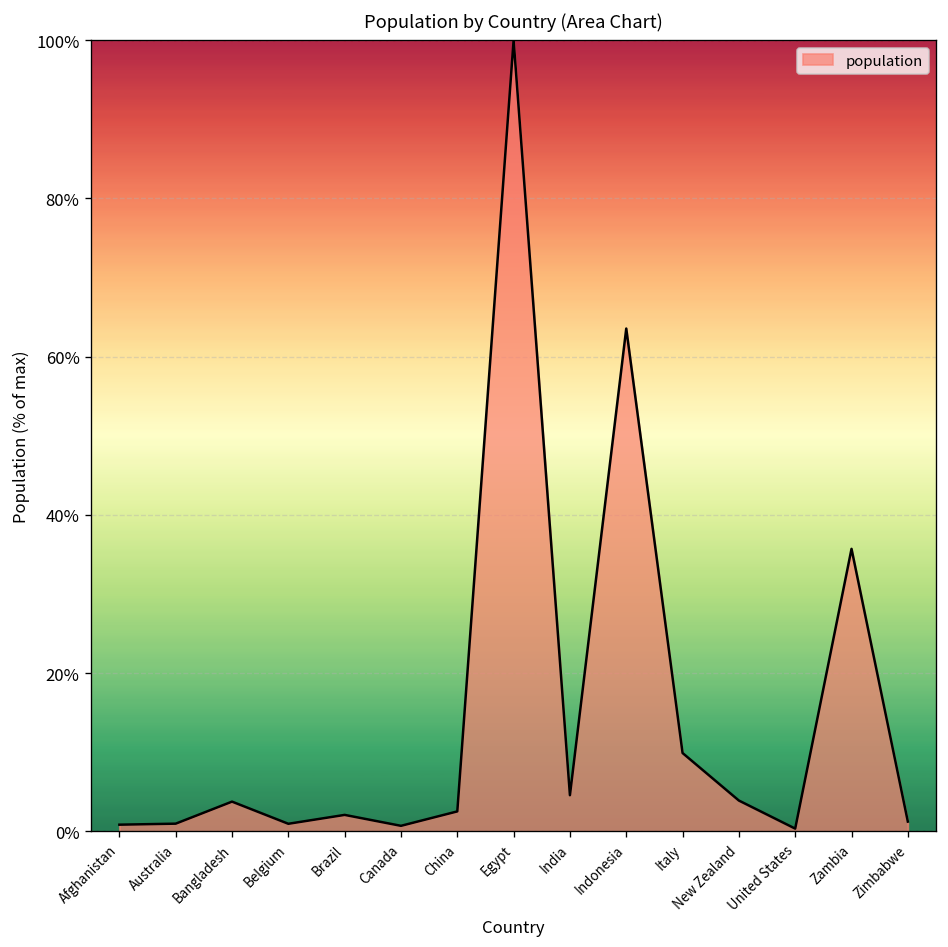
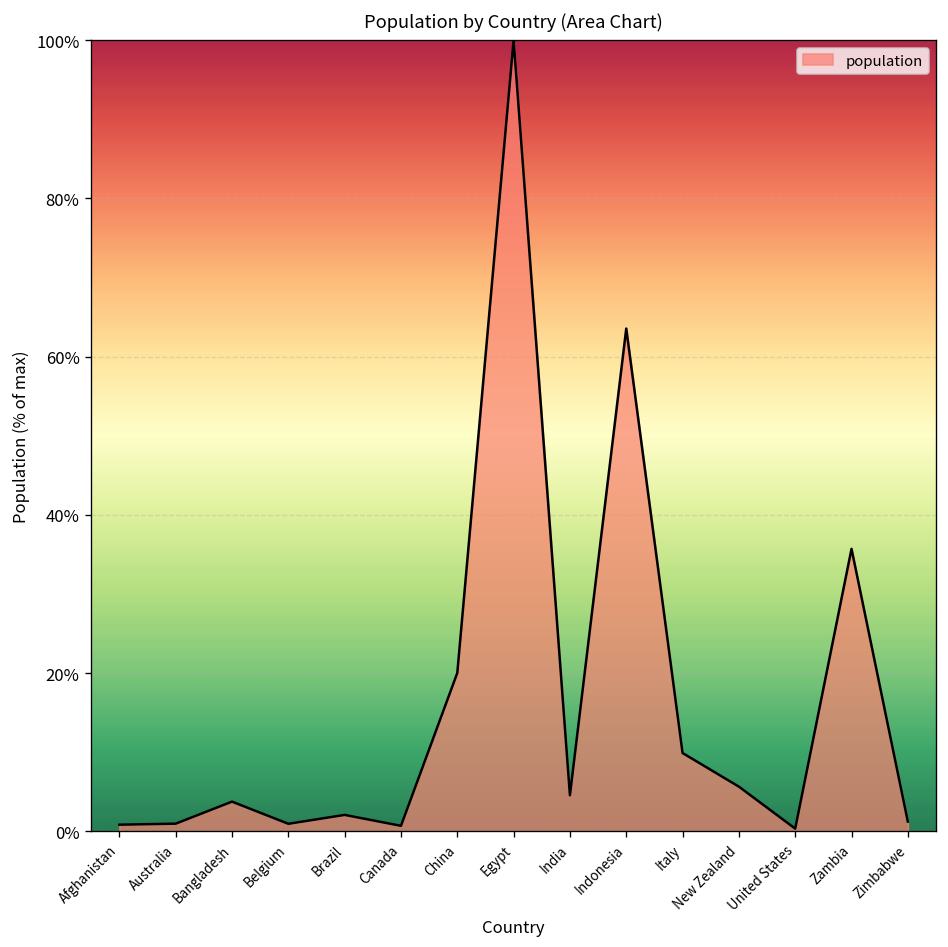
  {
    "Afghanistan": "1%",
    "Australia": "1%",
    "Bangladesh": "4%",
    "Belgium": "1%",
    "Brazil": "2%",
    "Canada": "1%",
-   "China": "3%",
+   "China": "20%",
    "Egypt": "100%",
    "India": "5%",
    "Indonesia": "64%",
    "Italy": "10%",
-   "New Zealand": "4%",
+   "New Zealand": "6%",
    "United States": "0%",
    "Zambia": "36%",
    "Zimbabwe": "1%"
  }
